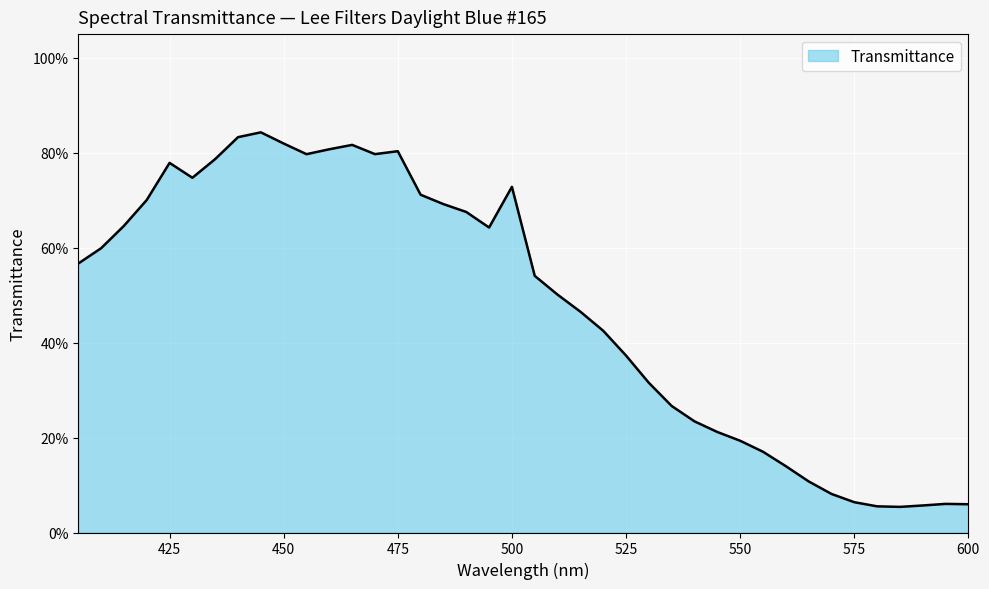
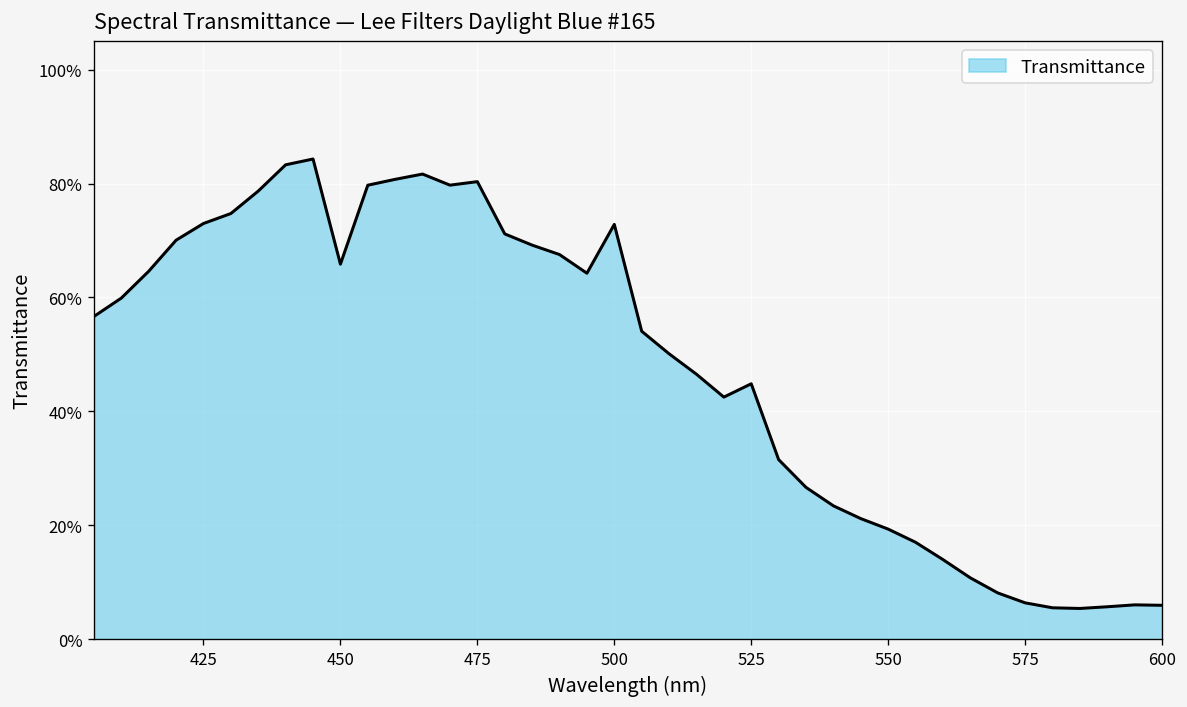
  {
-   "425": "78%",
-   "450": "82%",
+   "425": "73%",
+   "450": "66%",
    "475": "80%",
    "500": "73%",
-   "525": "37%",
+   "525": "45%",
    "550": "19%",
    "575": "6%",
    "600": "6%"
  }
